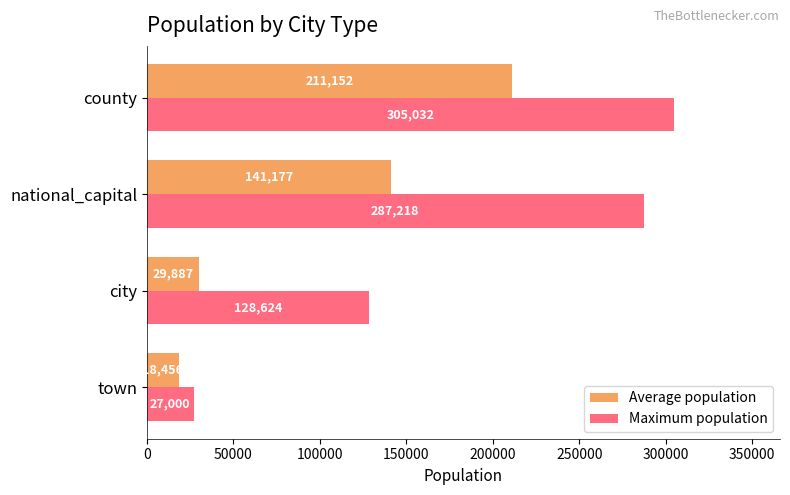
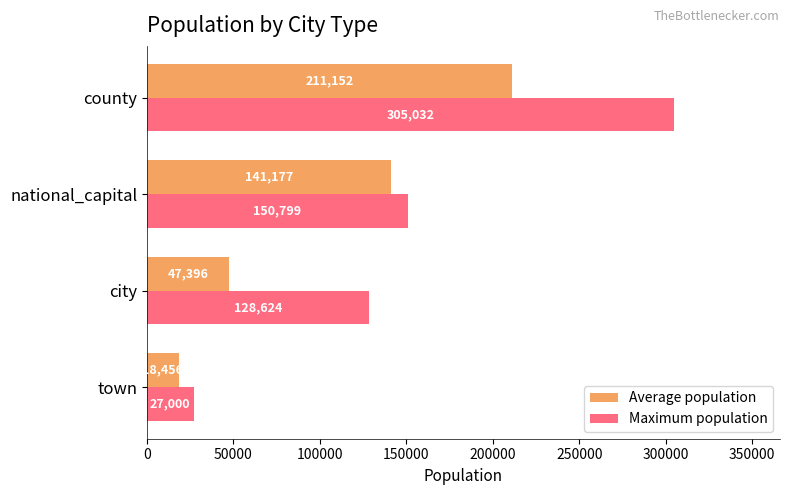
  {
    "Average population": {
      "county": "211,152",
      "national_capital": "141,177",
-     "city": "29,887",
+     "city": "47,396",
      "town": "18,456"
    },
    "Maximum population": {
      "county": "305,032",
-     "national_capital": "287,218",
+     "national_capital": "150,799",
      "city": "128,624",
      "town": "27,000"
    }
  }
